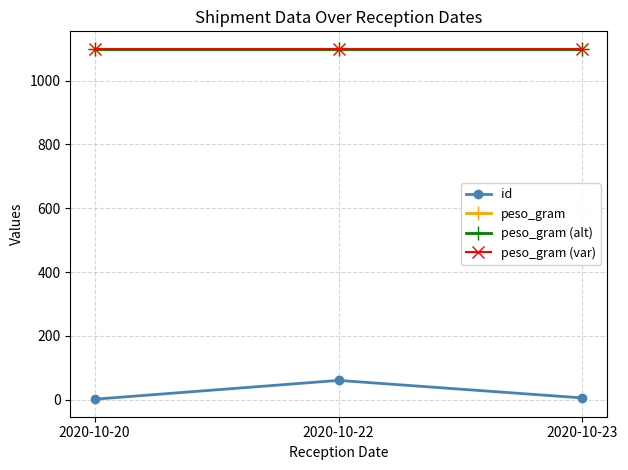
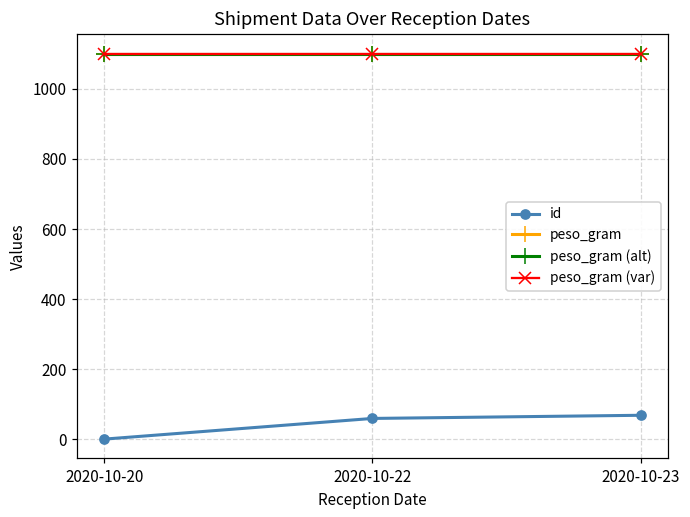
  {
    "id": {
      "2020-10-20": 0,
      "2020-10-22": 60,
-     "2020-10-23": 10
+     "2020-10-23": 70
    },
    "peso_gram (var)": {
      "2020-10-20": 1100,
      "2020-10-22": 1100,
      "2020-10-23": 1100
    }
  }
